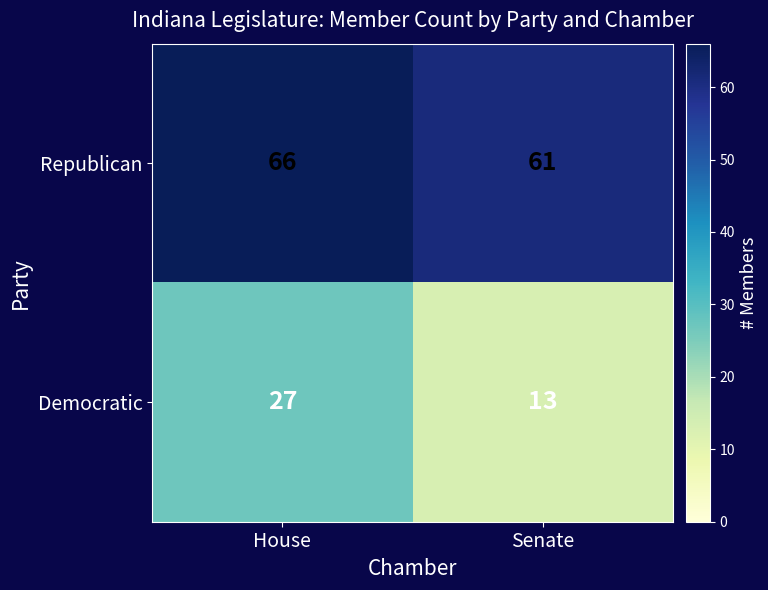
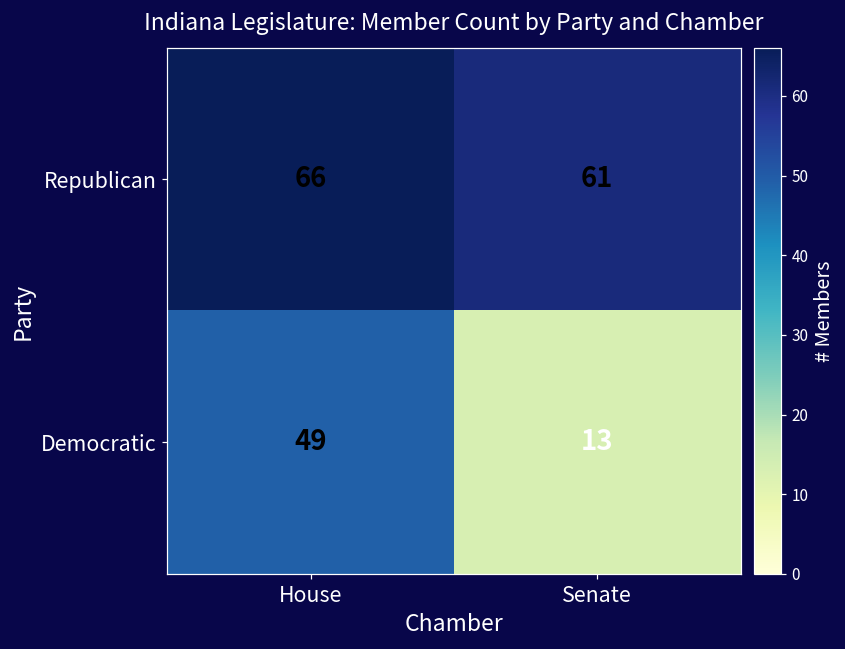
  {
    "Republican": {
      "House": 66,
      "Senate": 61
    },
    "Democratic": {
-     "House": 27,
+     "House": 49,
      "Senate": 13
    }
  }
